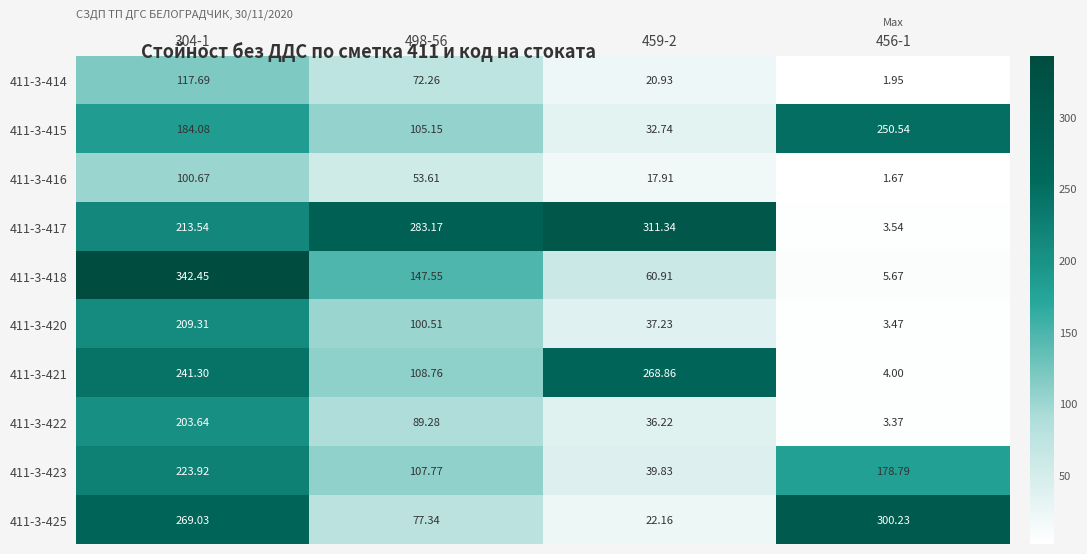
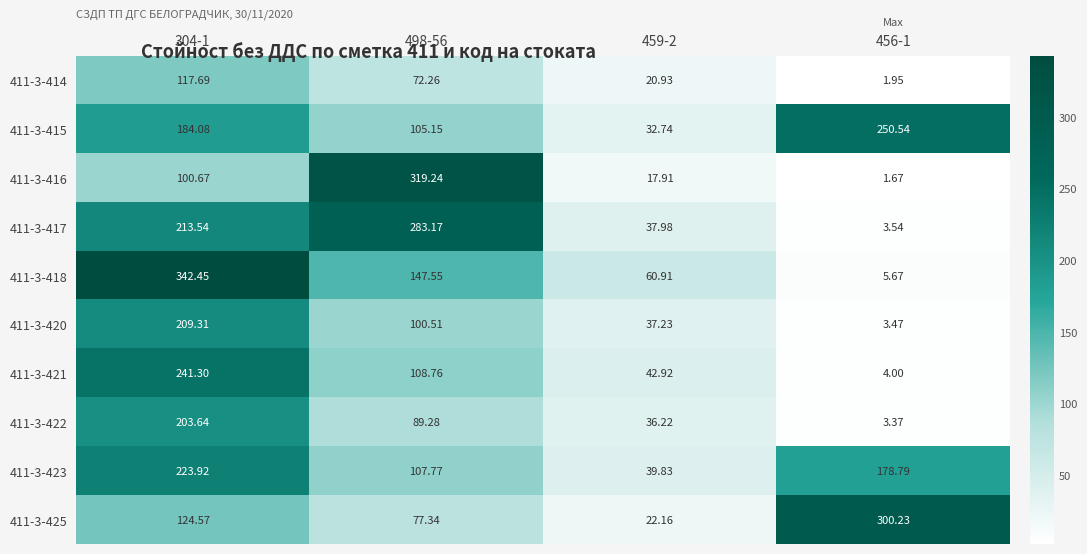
  {
    "411-3-414": {
      "304-1": 117.69,
      "498-56": 72.26,
      "459-2": 20.93,
      "456-1": 1.95
    },
    "411-3-415": {
      "304-1": 184.08,
      "498-56": 105.15,
      "459-2": 32.74,
      "456-1": 250.54
    },
    "411-3-416": {
      "304-1": 100.67,
-     "498-56": 53.61,
+     "498-56": 319.24,
      "459-2": 17.91,
      "456-1": 1.67
    },
    "411-3-417": {
      "304-1": 213.54,
      "498-56": 283.17,
-     "459-2": 311.34,
+     "459-2": 37.98,
      "456-1": 3.54
    },
    "411-3-418": {
      "304-1": 342.45,
      "498-56": 147.55,
      "459-2": 60.91,
      "456-1": 5.67
    },
    "411-3-420": {
      "304-1": 209.31,
      "498-56": 100.51,
      "459-2": 37.23,
      "456-1": 3.47
    },
    "411-3-421": {
      "304-1": 241.30,
      "498-56": 108.76,
-     "459-2": 268.86,
+     "459-2": 42.92,
      "456-1": 4.00
    },
    "411-3-422": {
      "304-1": 203.64,
      "498-56": 89.28,
      "459-2": 36.22,
      "456-1": 3.37
    },
    "411-3-423": {
      "304-1": 223.92,
      "498-56": 107.77,
      "459-2": 39.83,
      "456-1": 178.79
    },
    "411-3-425": {
-     "304-1": 269.03,
+     "304-1": 124.57,
      "498-56": 77.34,
      "459-2": 22.16,
      "456-1": 300.23
    }
  }
